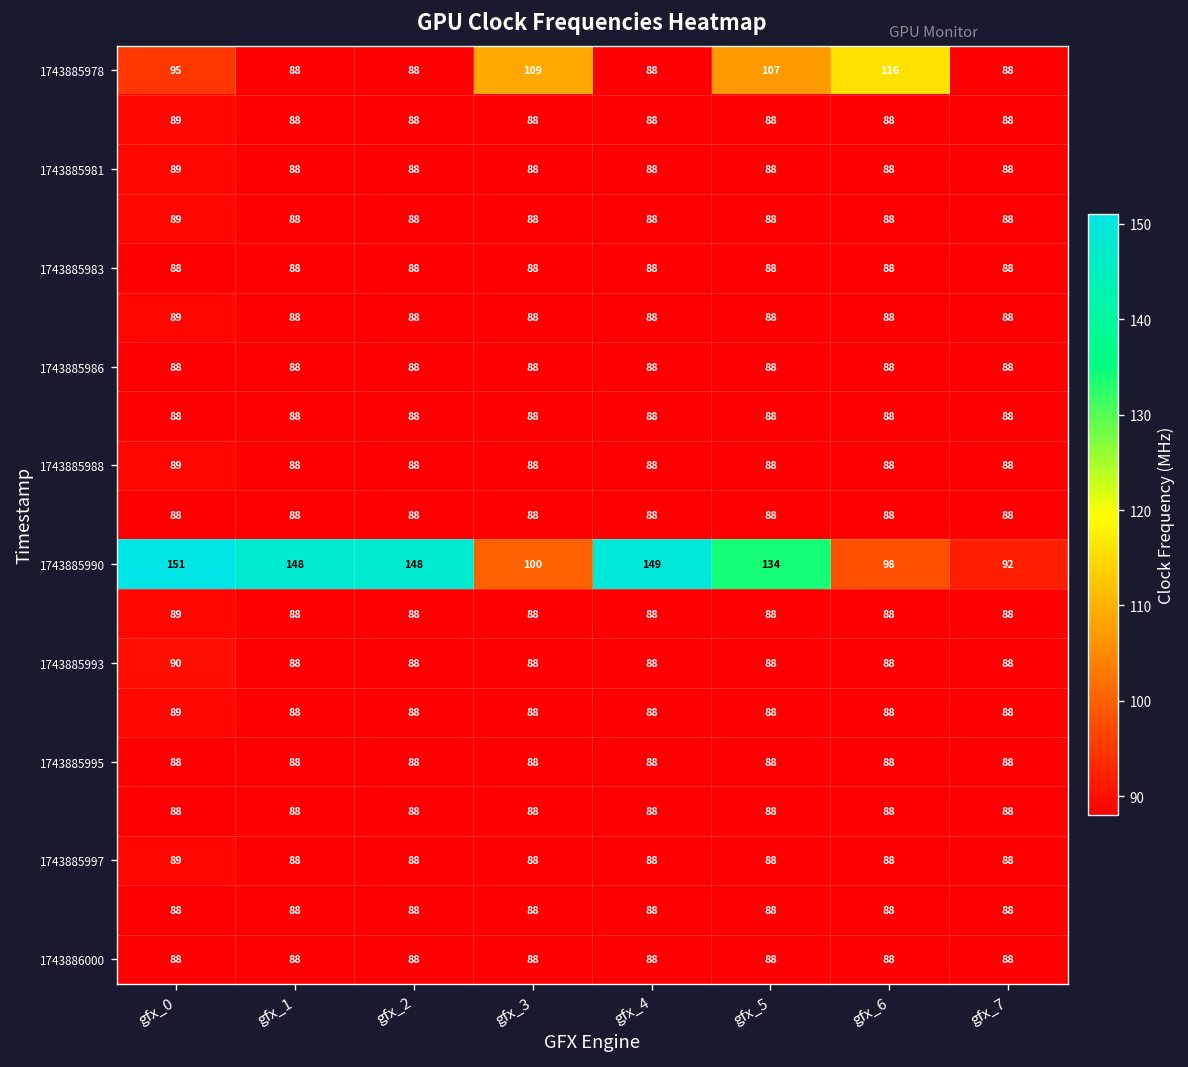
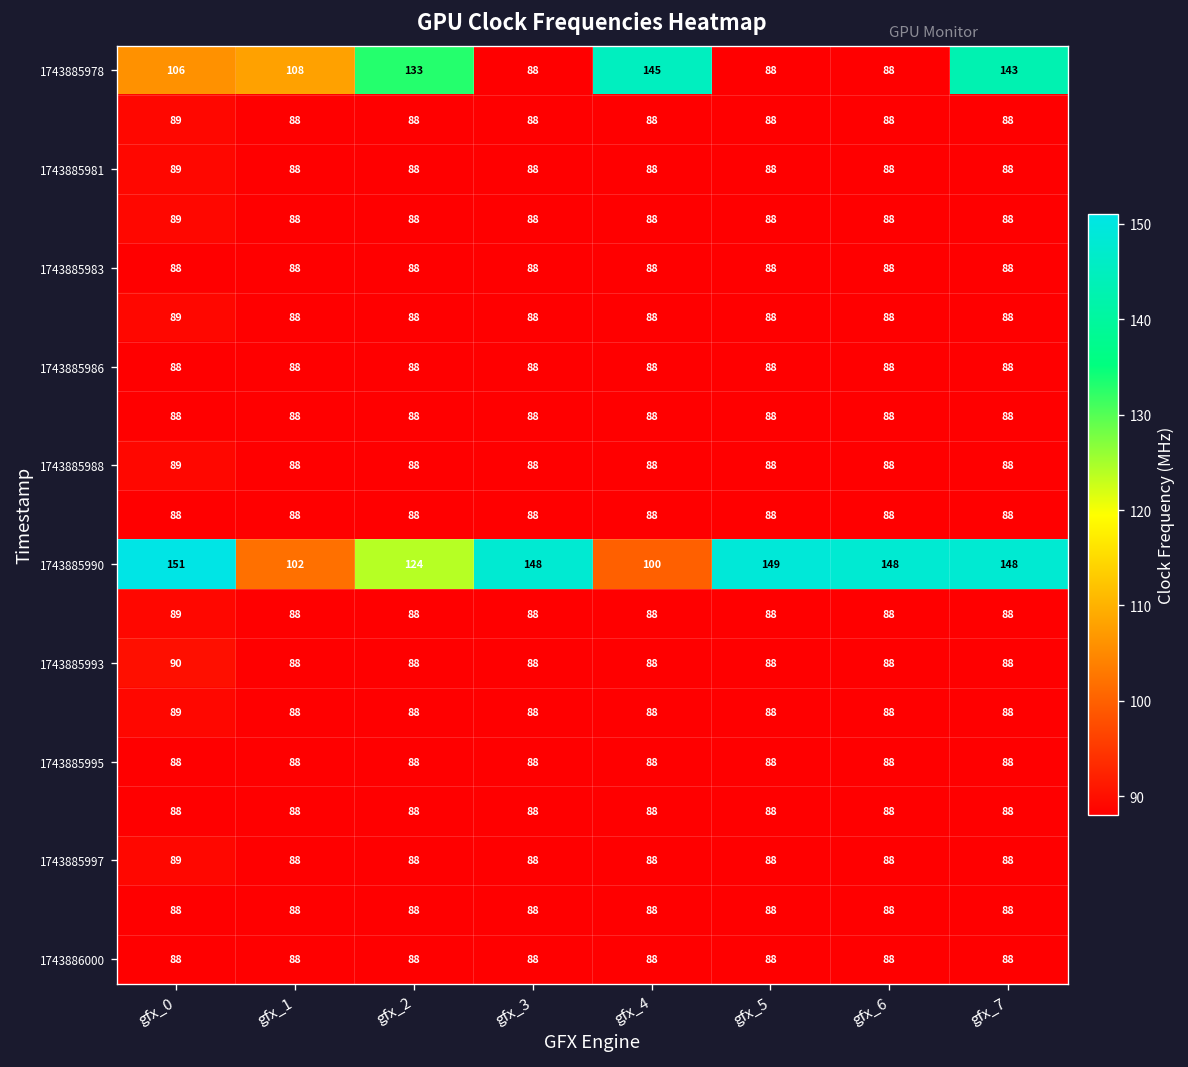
  {
    "1743885978": {
-     "gfx_0": 95,
-     "gfx_1": 88,
-     "gfx_2": 88,
-     "gfx_3": 109,
-     "gfx_4": 88,
-     "gfx_5": 107,
-     "gfx_6": 116,
-     "gfx_7": 88
+     "gfx_0": 106,
+     "gfx_1": 108,
+     "gfx_2": 133,
+     "gfx_3": 88,
+     "gfx_4": 145,
+     "gfx_5": 88,
+     "gfx_6": 88,
+     "gfx_7": 143
    },
    "1743885981": {
      "gfx_0": 89,
      "gfx_1": 88,
      "gfx_2": 88,
      "gfx_3": 88,
      "gfx_4": 88,
      "gfx_5": 88,
      "gfx_6": 88,
      "gfx_7": 88
    },
    "1743885983": {
      "gfx_0": 88,
      "gfx_1": 88,
      "gfx_2": 88,
      "gfx_3": 88,
      "gfx_4": 88,
      "gfx_5": 88,
      "gfx_6": 88,
      "gfx_7": 88
    },
    "1743885986": {
      "gfx_0": 88,
      "gfx_1": 88,
      "gfx_2": 88,
      "gfx_3": 88,
      "gfx_4": 88,
      "gfx_5": 88,
      "gfx_6": 88,
      "gfx_7": 88
    },
    "1743885988": {
      "gfx_0": 89,
      "gfx_1": 88,
      "gfx_2": 88,
      "gfx_3": 88,
      "gfx_4": 88,
      "gfx_5": 88,
      "gfx_6": 88,
      "gfx_7": 88
    },
    "1743885990": {
      "gfx_0": 151,
-     "gfx_1": 148,
-     "gfx_2": 148,
-     "gfx_3": 100,
-     "gfx_4": 149,
-     "gfx_5": 134,
-     "gfx_6": 98,
-     "gfx_7": 92
+     "gfx_1": 102,
+     "gfx_2": 124,
+     "gfx_3": 148,
+     "gfx_4": 100,
+     "gfx_5": 149,
+     "gfx_6": 148,
+     "gfx_7": 148
    },
    "1743885993": {
      "gfx_0": 90,
      "gfx_1": 88,
      "gfx_2": 88,
      "gfx_3": 88,
      "gfx_4": 88,
      "gfx_5": 88,
      "gfx_6": 88,
      "gfx_7": 88
    },
    "1743885995": {
      "gfx_0": 88,
      "gfx_1": 88,
      "gfx_2": 88,
      "gfx_3": 88,
      "gfx_4": 88,
      "gfx_5": 88,
      "gfx_6": 88,
      "gfx_7": 88
    },
    "1743885997": {
      "gfx_0": 89,
      "gfx_1": 88,
      "gfx_2": 88,
      "gfx_3": 88,
      "gfx_4": 88,
      "gfx_5": 88,
      "gfx_6": 88,
      "gfx_7": 88
    },
    "1743886000": {
      "gfx_0": 88,
      "gfx_1": 88,
      "gfx_2": 88,
      "gfx_3": 88,
      "gfx_4": 88,
      "gfx_5": 88,
      "gfx_6": 88,
      "gfx_7": 88
    }
  }
